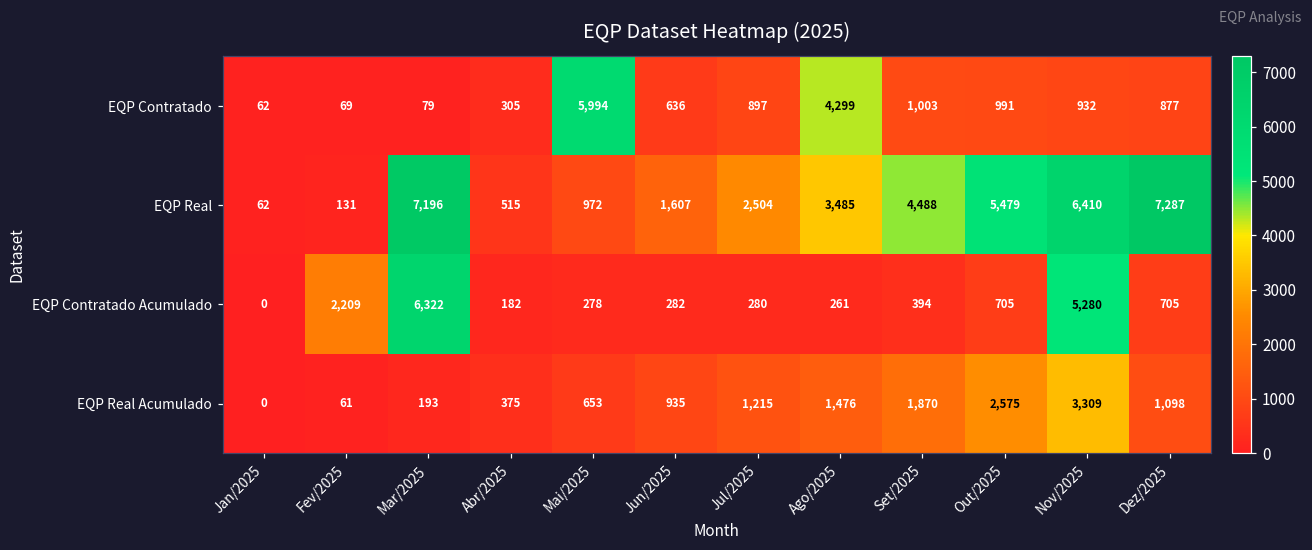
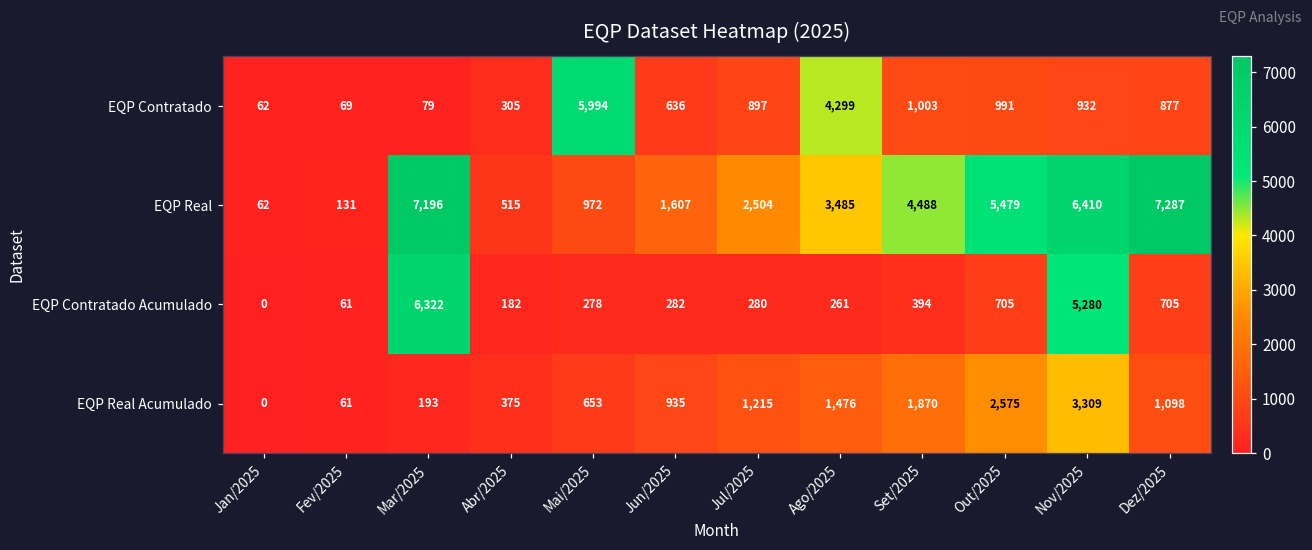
  {
    "EQP Contratado": {
      "Jan/2025": "62",
      "Fev/2025": "69",
      "Mar/2025": "79",
      "Abr/2025": "305",
      "Mai/2025": "5,994",
      "Jun/2025": "636",
      "Jul/2025": "897",
      "Ago/2025": "4,299",
      "Set/2025": "1,003",
      "Out/2025": "991",
      "Nov/2025": "932",
      "Dez/2025": "877"
    },
    "EQP Real": {
      "Jan/2025": "62",
      "Fev/2025": "131",
      "Mar/2025": "7,196",
      "Abr/2025": "515",
      "Mai/2025": "972",
      "Jun/2025": "1,607",
      "Jul/2025": "2,504",
      "Ago/2025": "3,485",
      "Set/2025": "4,488",
      "Out/2025": "5,479",
      "Nov/2025": "6,410",
      "Dez/2025": "7,287"
    },
    "EQP Contratado Acumulado": {
      "Jan/2025": "0",
-     "Fev/2025": "2,209",
+     "Fev/2025": "61",
      "Mar/2025": "6,322",
      "Abr/2025": "182",
      "Mai/2025": "278",
      "Jun/2025": "282",
      "Jul/2025": "280",
      "Ago/2025": "261",
      "Set/2025": "394",
      "Out/2025": "705",
      "Nov/2025": "5,280",
      "Dez/2025": "705"
    },
    "EQP Real Acumulado": {
      "Jan/2025": "0",
      "Fev/2025": "61",
      "Mar/2025": "193",
      "Abr/2025": "375",
      "Mai/2025": "653",
      "Jun/2025": "935",
      "Jul/2025": "1,215",
      "Ago/2025": "1,476",
      "Set/2025": "1,870",
      "Out/2025": "2,575",
      "Nov/2025": "3,309",
      "Dez/2025": "1,098"
    }
  }
